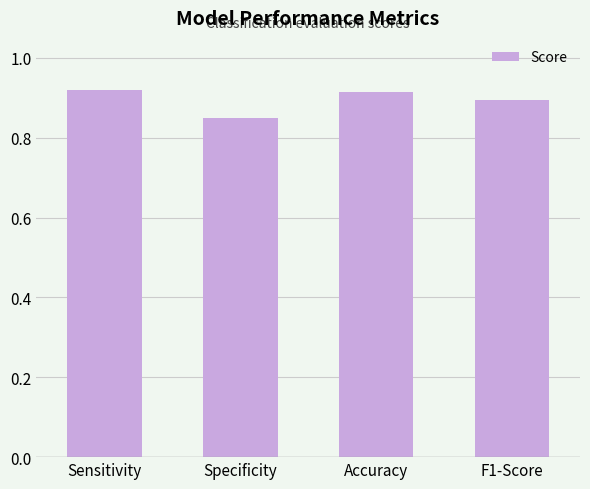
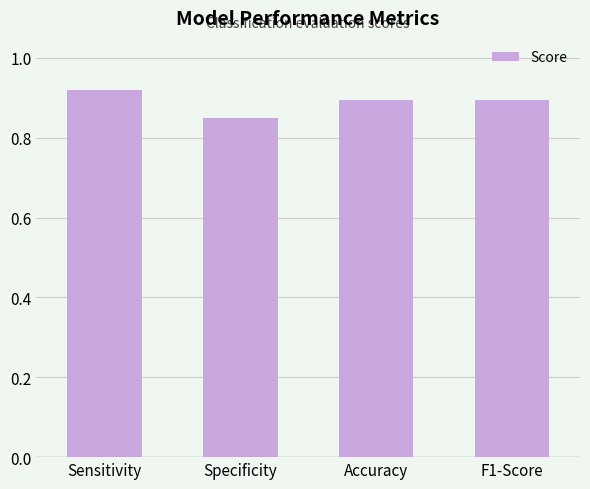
  {
    "Sensitivity": 0.92,
    "Specificity": 0.85,
-   "Accuracy": 0.91,
+   "Accuracy": 0.89,
    "F1-Score": 0.90
  }
